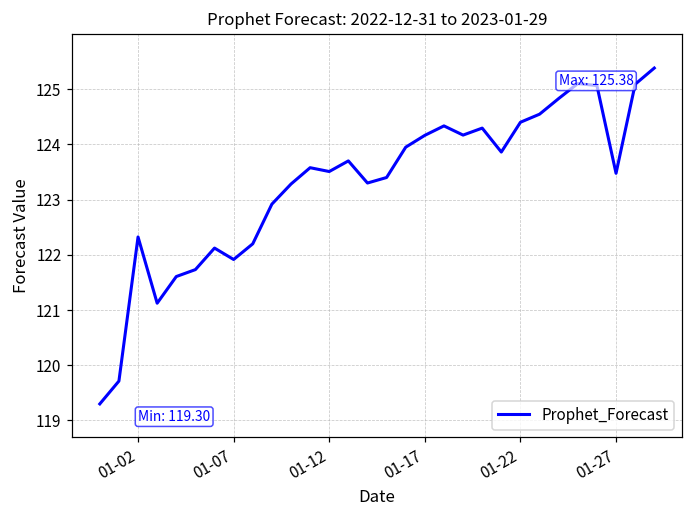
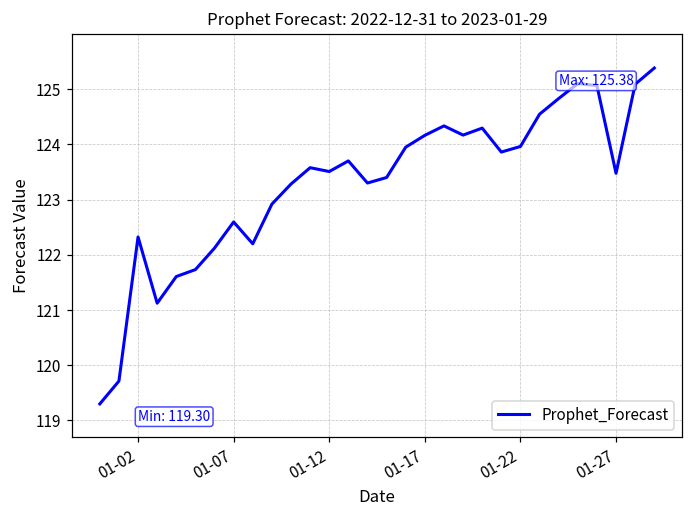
  {
    "01-02": 122.3,
-   "01-07": 121.9,
+   "01-07": 122.6,
    "01-12": 123.5,
    "01-17": 124.2,
-   "01-22": 124.4,
+   "01-22": 124.0,
    "01-27": 123.5
  }
